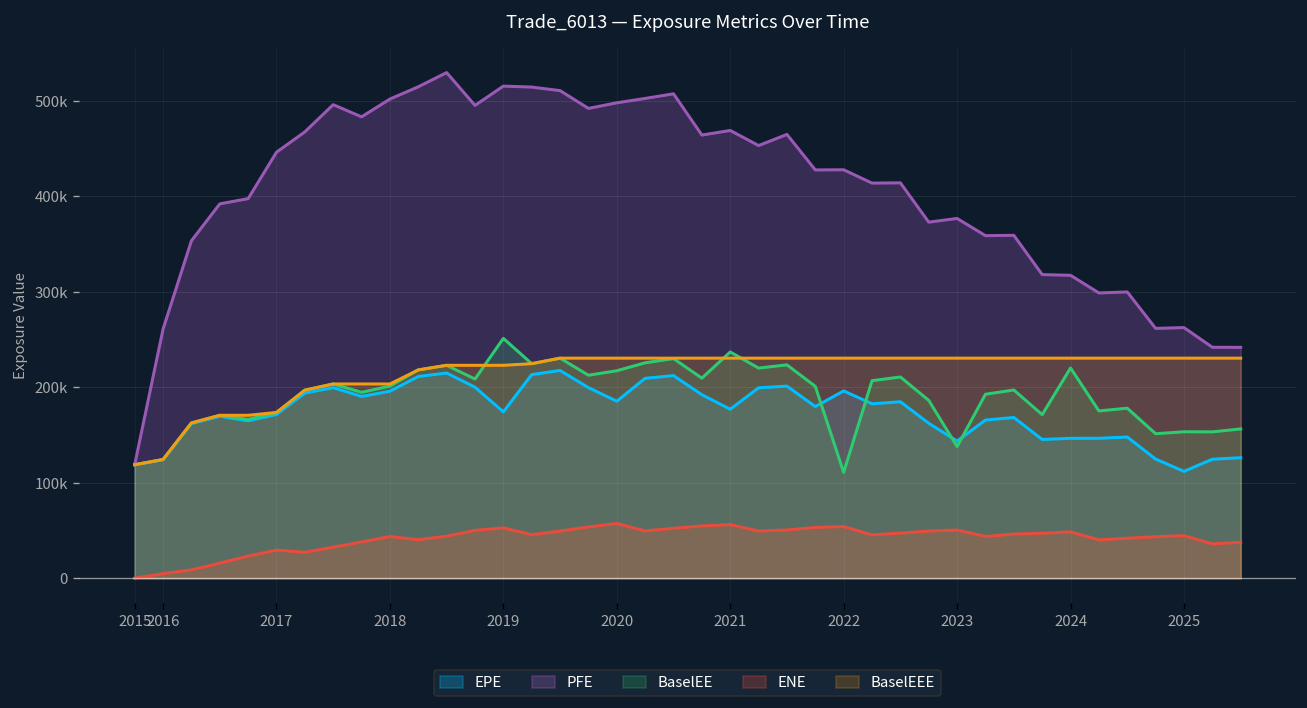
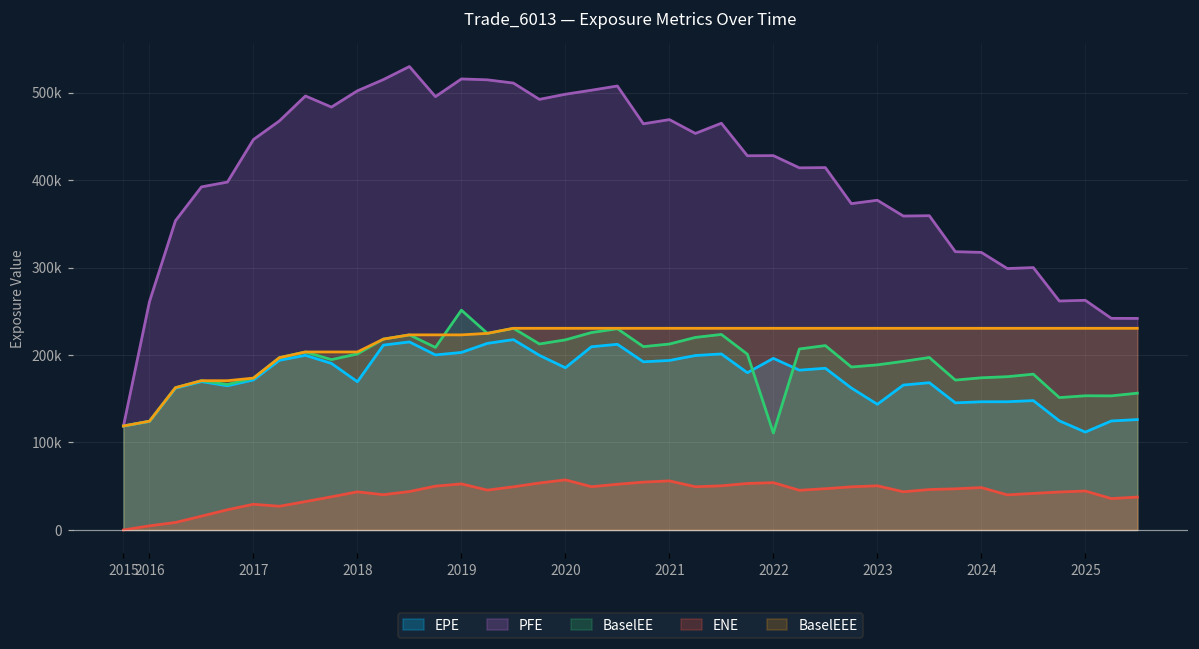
  {
    "EPE": {
-     "2018": 200000,
-     "2019": 170000,
+     "2018": 170000,
+     "2019": 200000,
      "2020": 190000,
-     "2021": 180000,
+     "2021": 190000,
      "2022": 200000,
      "2023": 140000,
      "2024": 150000,
      "2025": 110000
    },
    "BaselEE": {
      "2019": 250000,
      "2020": 220000,
-     "2021": 240000,
+     "2021": 210000,
      "2022": 110000,
-     "2023": 140000,
-     "2024": 220000,
+     "2023": 190000,
+     "2024": 170000,
      "2025": 150000
    }
  }
